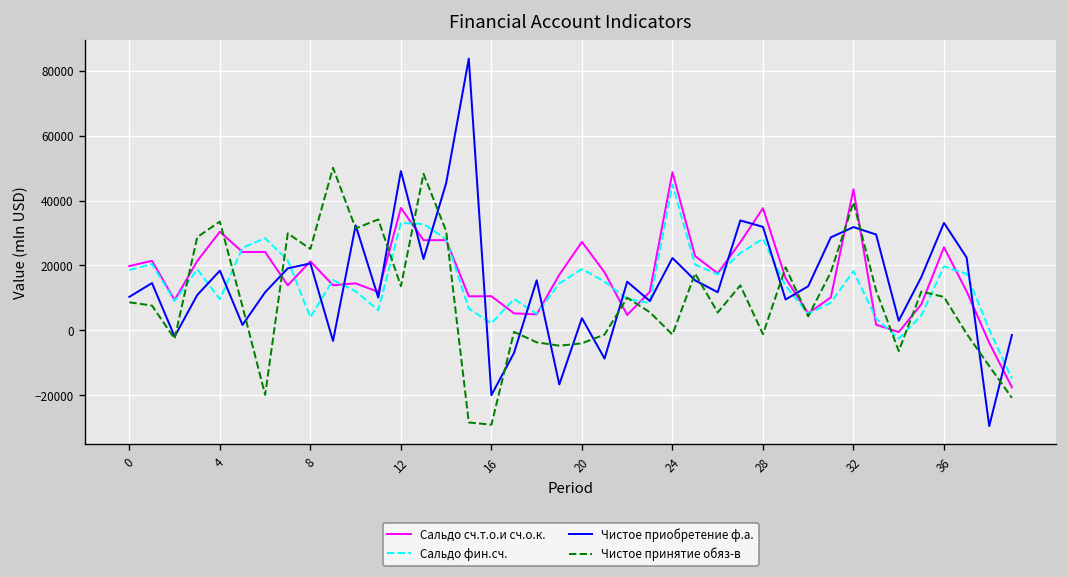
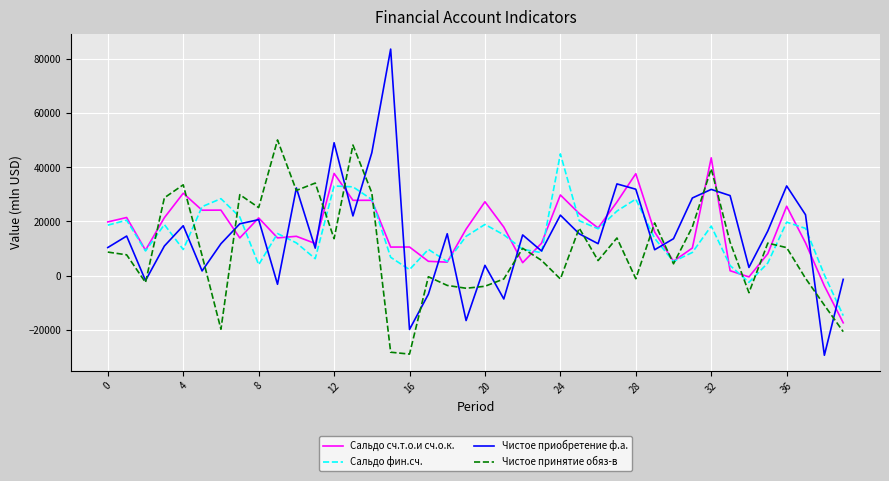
  {
    "Сальдо сч.т.о.и сч.о.к.": {
      "0": 20000,
      "4": 30000,
      "12": 38000,
      "16": 11000,
      "20": 27000,
-     "24": 49000,
+     "24": 30000,
      "28": 38000,
      "32": 43000,
      "36": 26000
    },
    "Сальдо фин.сч.": {
      "0": 19000,
      "4": 10000,
      "8": 4000,
      "12": 33000,
      "16": 2000,
      "20": 19000,
      "24": 45000,
      "28": 28000,
      "32": 18000,
      "36": 20000
    },
    "Чистое приобретение ф.а.": {
      "0": 10000,
      "4": 18000,
      "12": 49000,
      "16": -20000,
      "20": 4000,
      "24": 22000,
      "28": 32000,
      "32": 32000,
      "36": 33000
    },
    "Чистое принятие обяз-в": {
      "0": 9000,
      "4": 34000,
      "8": 25000,
      "12": 14000,
      "16": -29000,
      "20": -4000,
      "24": -1000,
      "28": -1000,
      "32": 39000,
      "36": 10000
    }
  }
